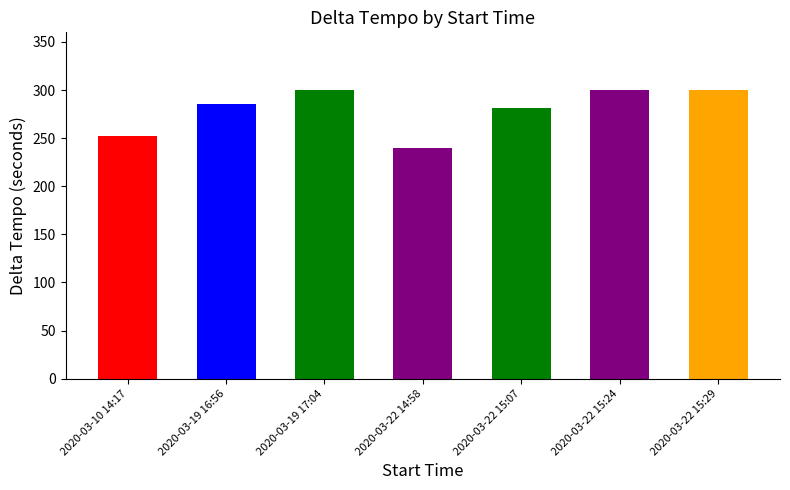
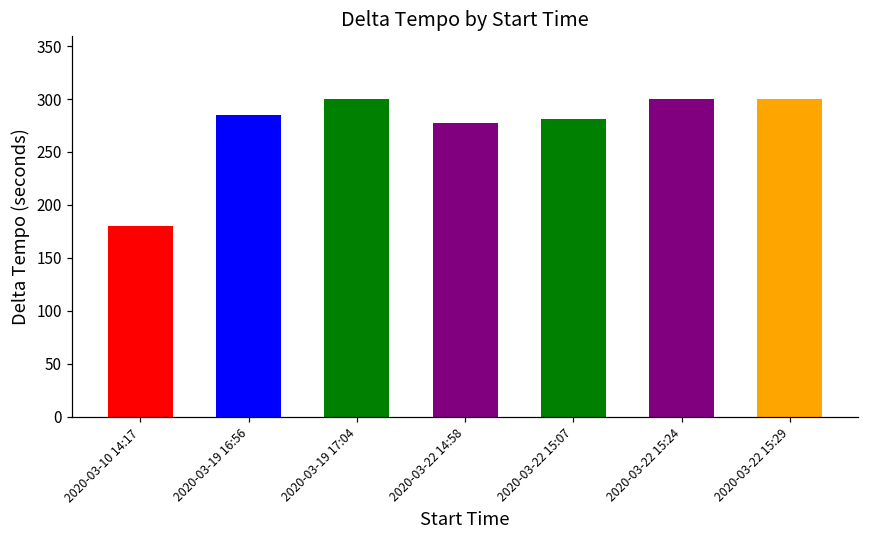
  {
-   "2020-03-10 14:17": 250,
+   "2020-03-10 14:17": 180,
    "2020-03-19 16:56": 290,
    "2020-03-19 17:04": 300,
-   "2020-03-22 14:58": 240,
+   "2020-03-22 14:58": 280,
    "2020-03-22 15:07": 280,
    "2020-03-22 15:24": 300,
    "2020-03-22 15:29": 300
  }
